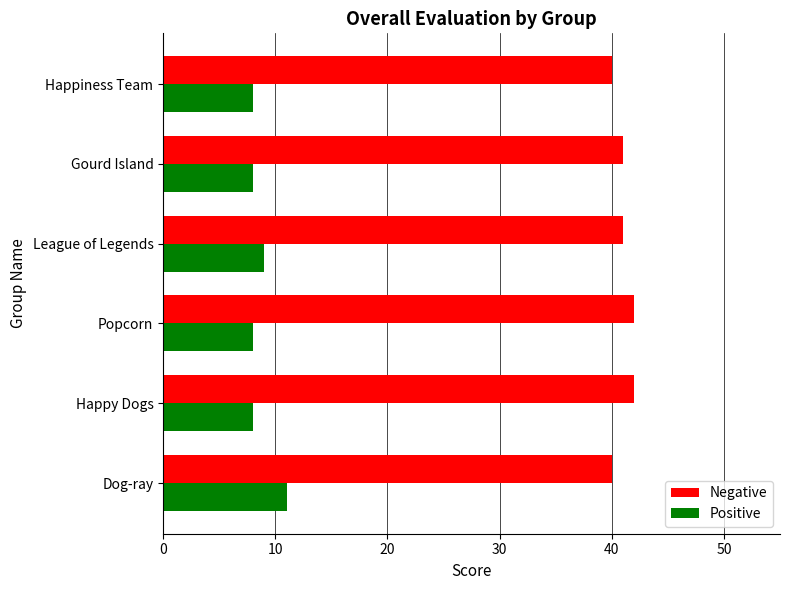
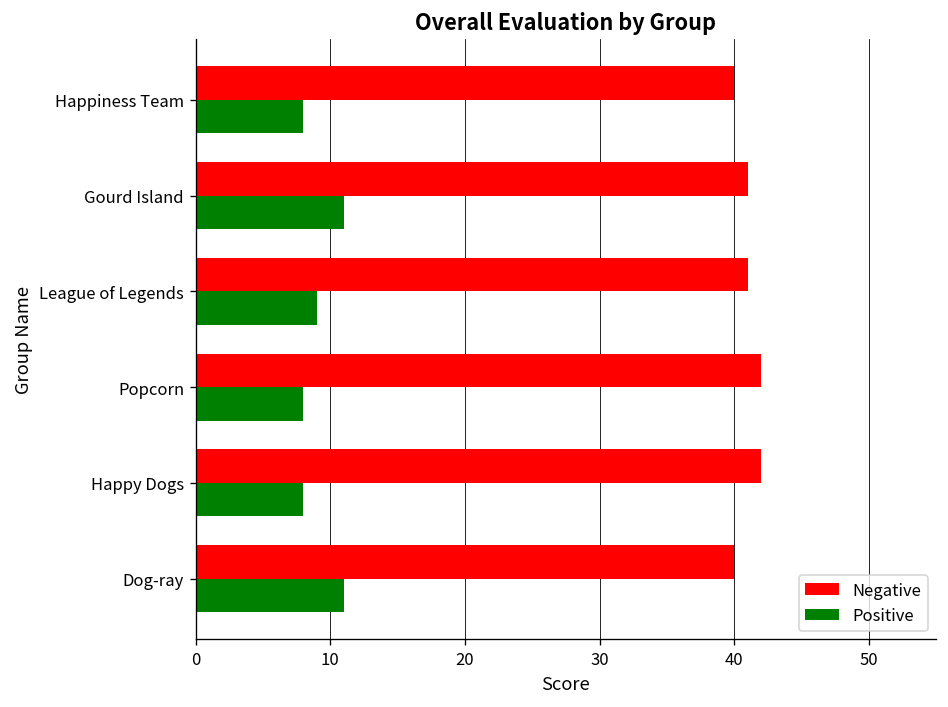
  {
    "Negative": {
      "Happiness Team": 40,
      "Gourd Island": 41,
      "League of Legends": 41,
      "Popcorn": 42,
      "Happy Dogs": 42,
      "Dog-ray": 40
    },
    "Positive": {
      "Happiness Team": 8,
-     "Gourd Island": 8,
+     "Gourd Island": 11,
      "League of Legends": 9,
      "Popcorn": 8,
      "Happy Dogs": 8,
      "Dog-ray": 11
    }
  }
